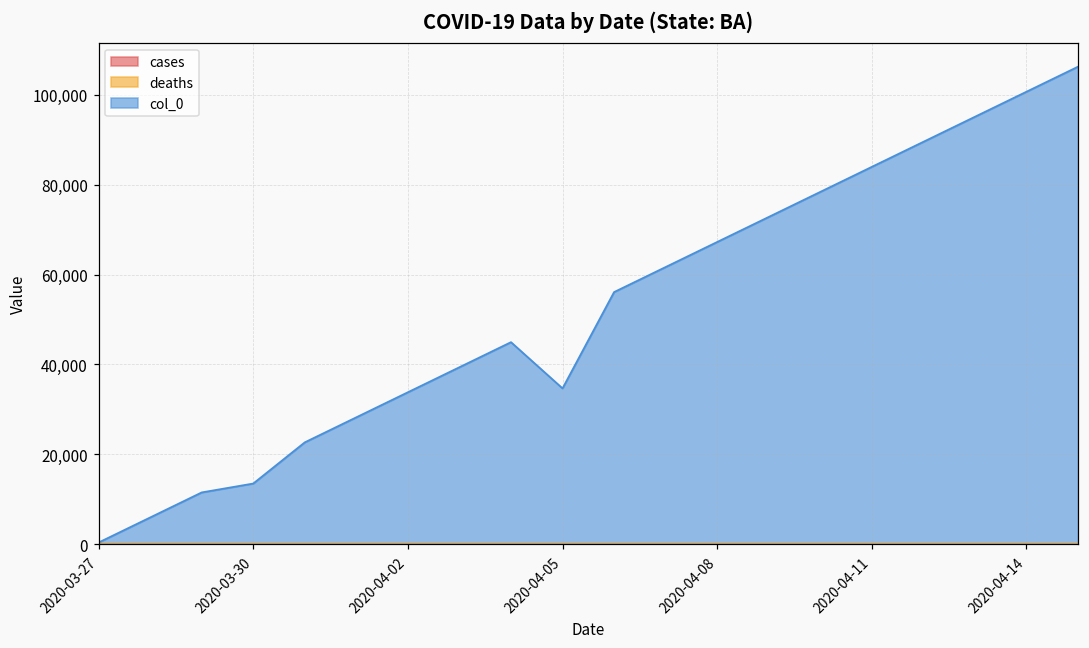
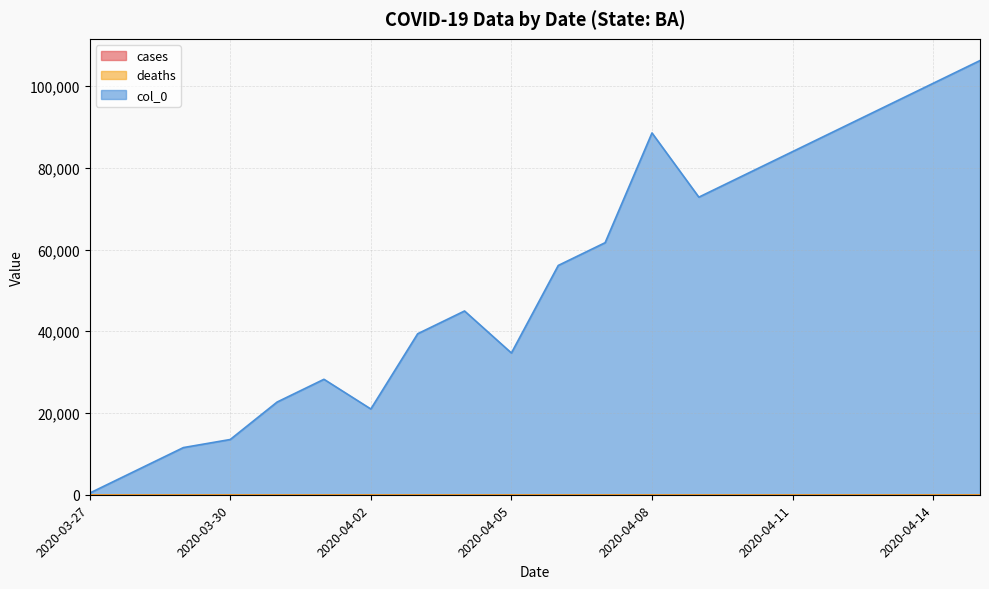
  {
    "deaths": {
      "2020-03-30": "0",
      "2020-04-02": "0",
      "2020-04-05": "0",
      "2020-04-08": "0",
      "2020-04-11": "0",
      "2020-04-14": "0"
    },
    "col_0": {
      "2020-03-30": "14,000",
-     "2020-04-02": "34,000",
+     "2020-04-02": "21,000",
      "2020-04-05": "35,000",
-     "2020-04-08": "67,000",
+     "2020-04-08": "89,000",
      "2020-04-11": "84,000",
      "2020-04-14": "101,000"
    }
  }
